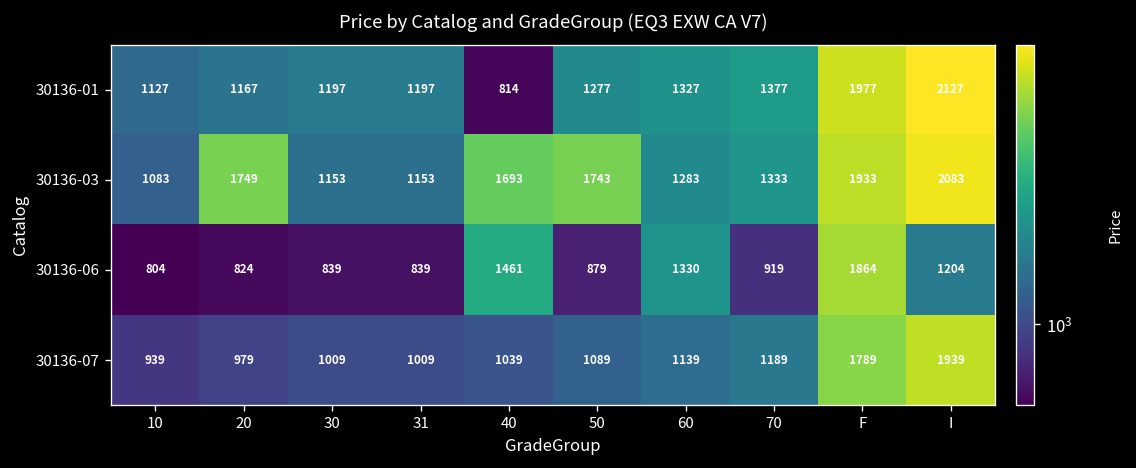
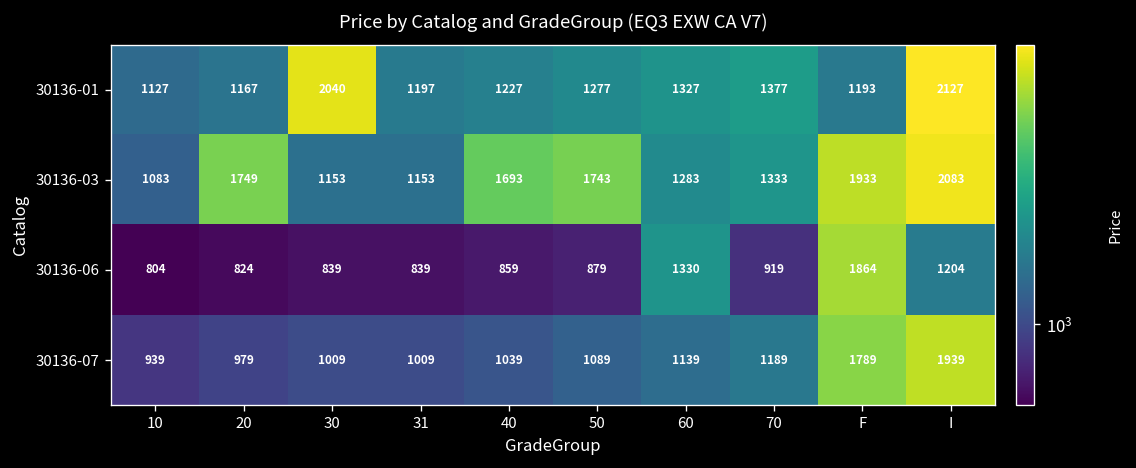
  {
    "30136-01": {
      "10": 1127,
      "20": 1167,
-     "30": 1197,
+     "30": 2040,
      "31": 1197,
-     "40": 814,
+     "40": 1227,
      "50": 1277,
      "60": 1327,
      "70": 1377,
-     "F": 1977,
+     "F": 1193,
      "I": 2127
    },
    "30136-03": {
      "10": 1083,
      "20": 1749,
      "30": 1153,
      "31": 1153,
      "40": 1693,
      "50": 1743,
      "60": 1283,
      "70": 1333,
      "F": 1933,
      "I": 2083
    },
    "30136-06": {
      "10": 804,
      "20": 824,
      "30": 839,
      "31": 839,
-     "40": 1461,
+     "40": 859,
      "50": 879,
      "60": 1330,
      "70": 919,
      "F": 1864,
      "I": 1204
    },
    "30136-07": {
      "10": 939,
      "20": 979,
      "30": 1009,
      "31": 1009,
      "40": 1039,
      "50": 1089,
      "60": 1139,
      "70": 1189,
      "F": 1789,
      "I": 1939
    }
  }
